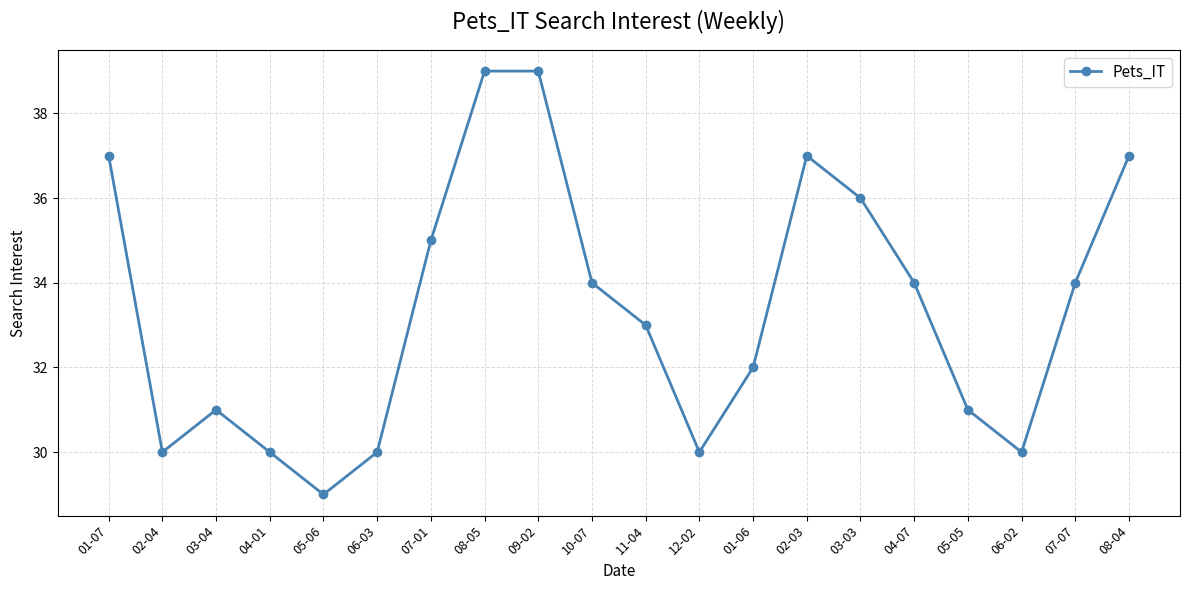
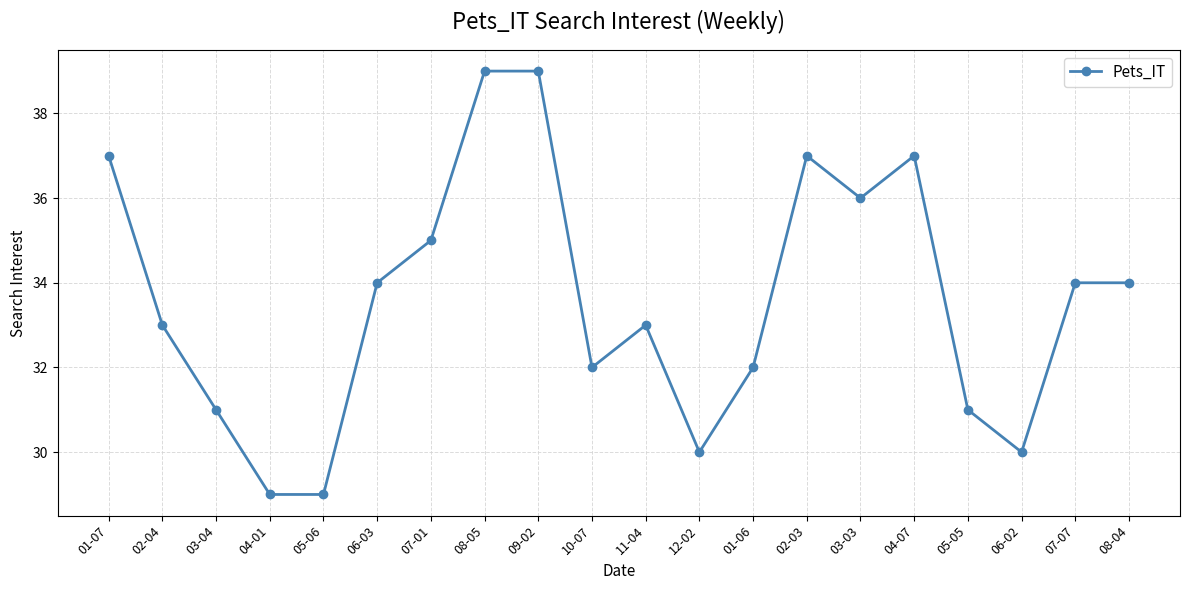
  {
    "01-07": 37,
-   "02-04": 30,
+   "02-04": 33,
    "03-04": 31,
-   "04-01": 30,
+   "04-01": 29,
    "05-06": 29,
-   "06-03": 30,
+   "06-03": 34,
    "07-01": 35,
    "08-05": 39,
    "09-02": 39,
-   "10-07": 34,
+   "10-07": 32,
    "11-04": 33,
    "12-02": 30,
    "01-06": 32,
    "02-03": 37,
    "03-03": 36,
-   "04-07": 34,
+   "04-07": 37,
    "05-05": 31,
    "06-02": 30,
    "07-07": 34,
-   "08-04": 37
+   "08-04": 34
  }
